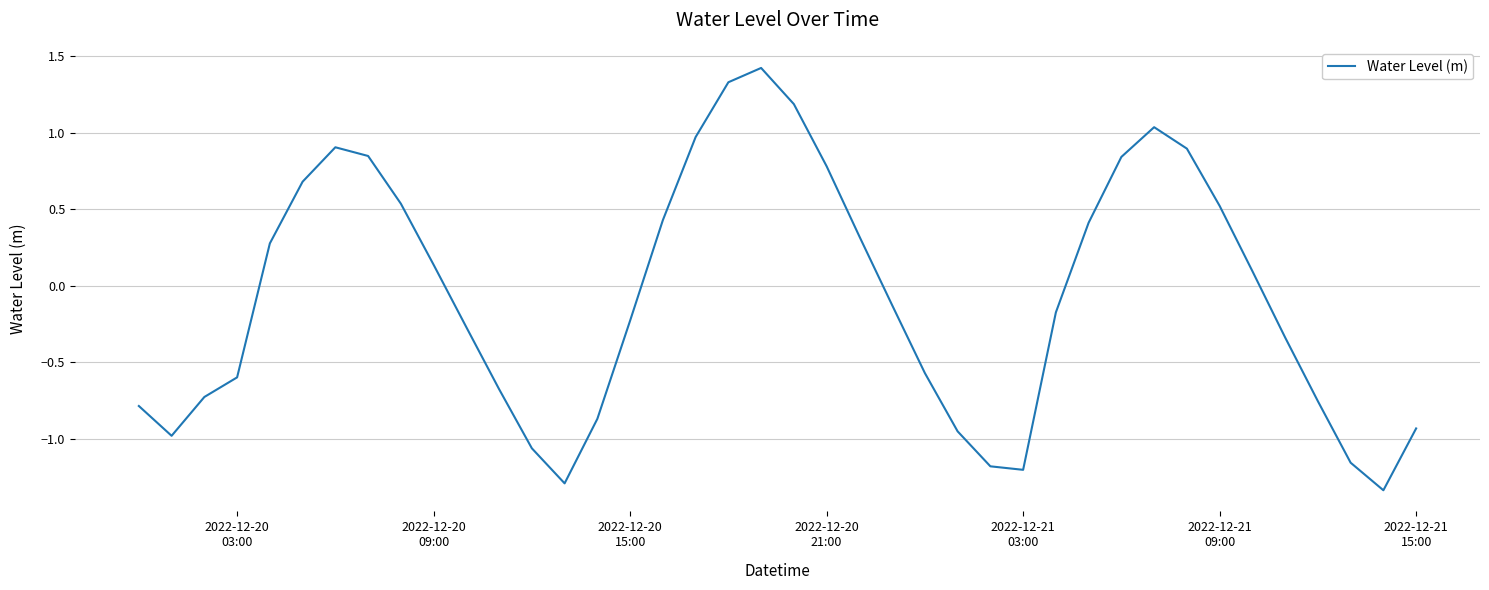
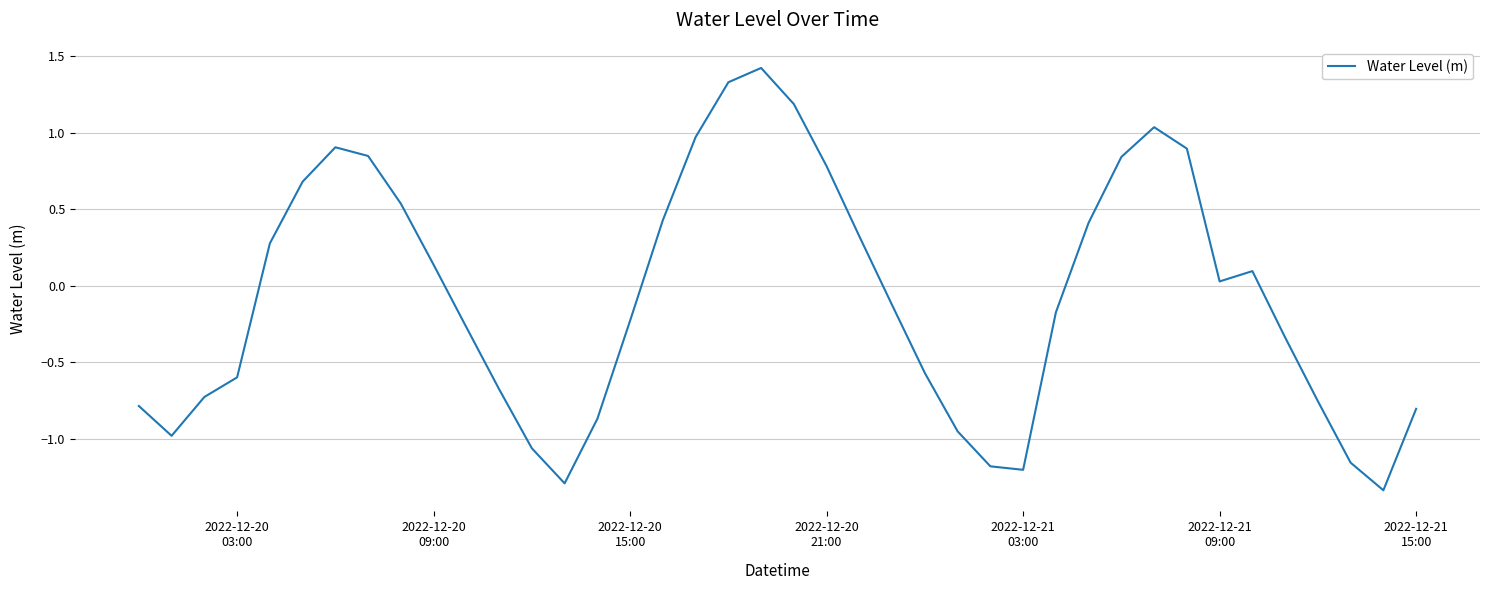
  {
    "2022-12-20 03:00": -0.60,
    "2022-12-20 09:00": 0.14,
    "2022-12-20 15:00": -0.23,
    "2022-12-20 21:00": 0.78,
    "2022-12-21 03:00": -1.20,
-   "2022-12-21 09:00": 0.52,
-   "2022-12-21 15:00": -0.93
+   "2022-12-21 09:00": 0.03,
+   "2022-12-21 15:00": -0.80
  }
